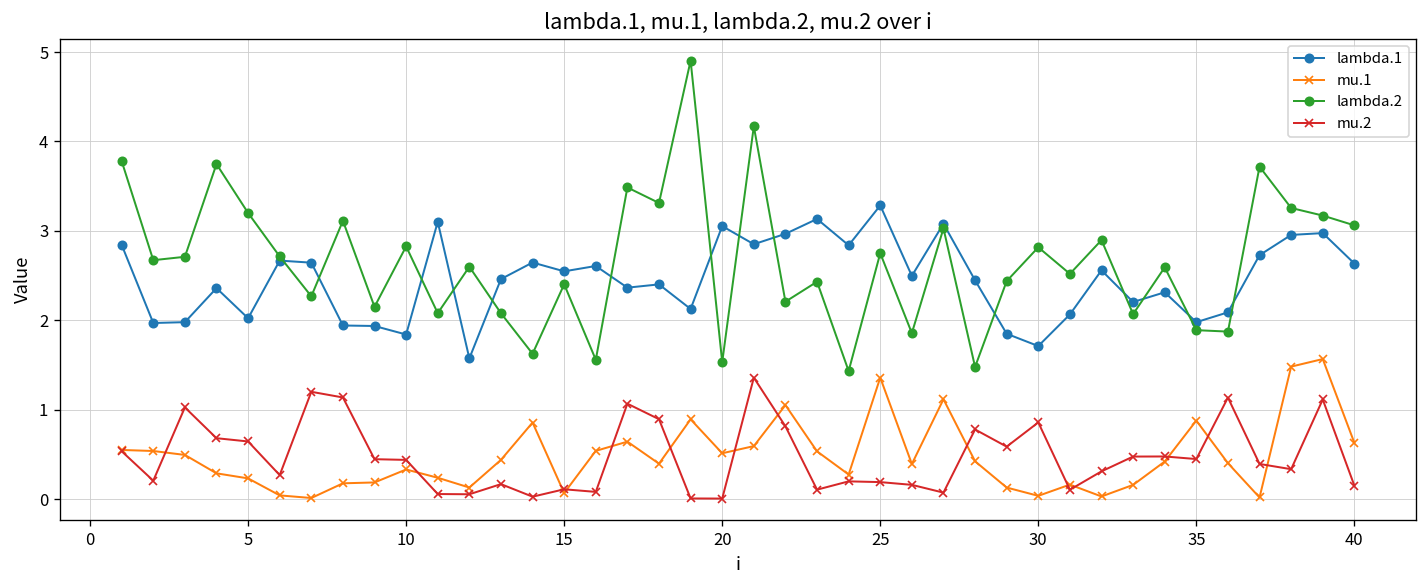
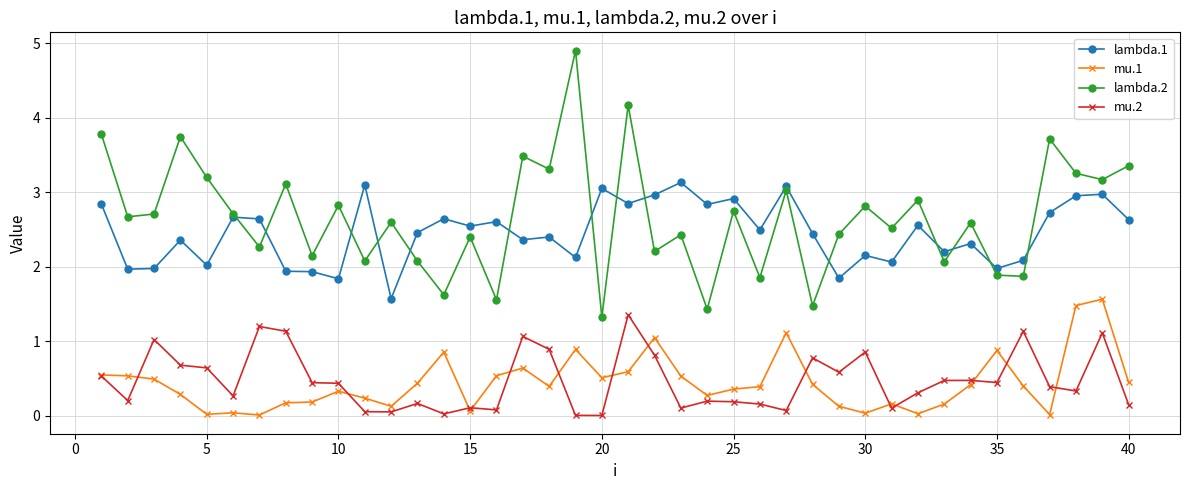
  {
    "lambda.1": {
      "5": 2.0,
      "10": 1.8,
      "15": 2.5,
      "20": 3.1,
-     "25": 3.3,
-     "30": 1.7,
+     "25": 2.9,
+     "30": 2.2,
      "35": 2.0,
      "40": 2.6
    },
    "mu.1": {
-     "5": 0.2,
+     "5": 0.0,
      "10": 0.3,
      "15": 0.1,
      "20": 0.5,
-     "25": 1.4,
+     "25": 0.4,
      "30": 0.0,
      "35": 0.9,
-     "40": 0.6
+     "40": 0.4
    },
    "lambda.2": {
      "5": 3.2,
      "10": 2.8,
      "15": 2.4,
-     "20": 1.5,
+     "20": 1.3,
      "25": 2.7,
      "30": 2.8,
      "35": 1.9,
-     "40": 3.1
+     "40": 3.4
    },
    "mu.2": {
      "5": 0.6,
      "10": 0.4,
      "15": 0.1,
      "20": 0.0,
      "25": 0.2,
      "30": 0.9,
      "35": 0.4,
      "40": 0.1
    }
  }
